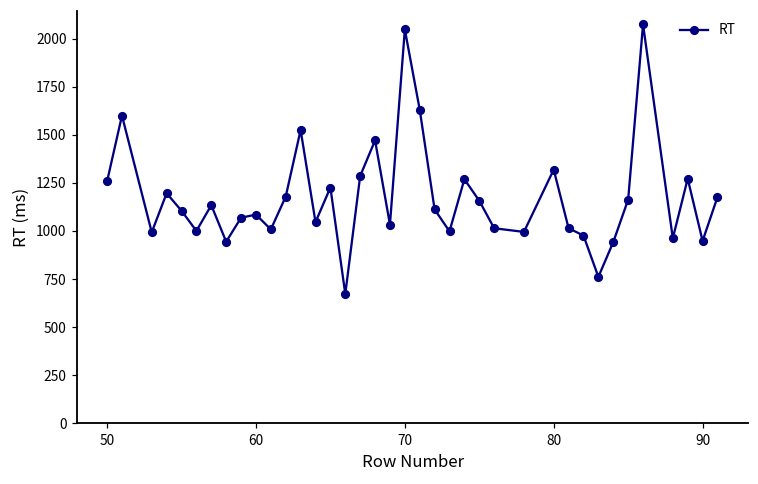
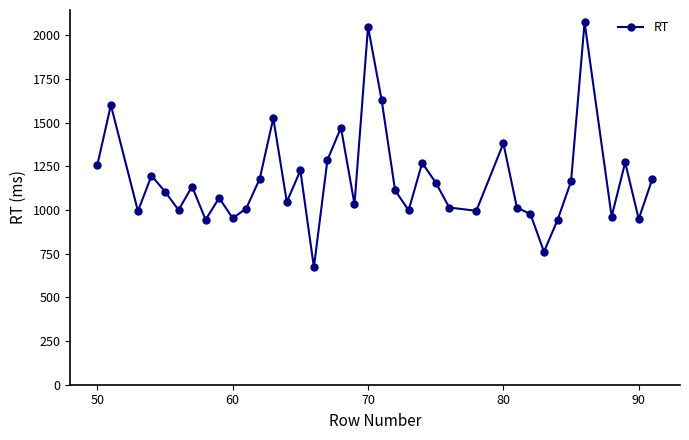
  {
    "50": 1260,
-   "60": 1090,
+   "60": 950,
    "70": 2050,
-   "80": 1320,
+   "80": 1380,
    "90": 950
  }
